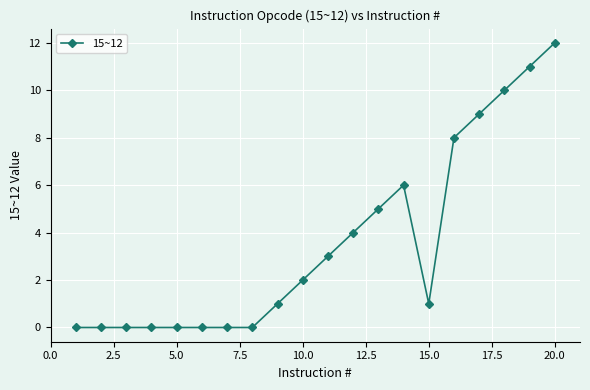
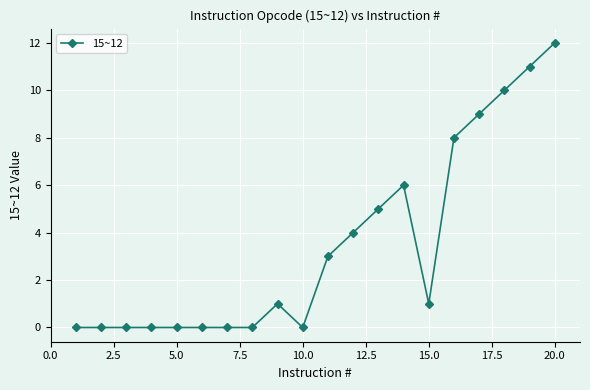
  {
    "5.0": 0,
-   "10.0": 2,
+   "10.0": 0,
    "15.0": 1,
    "20.0": 12
  }
